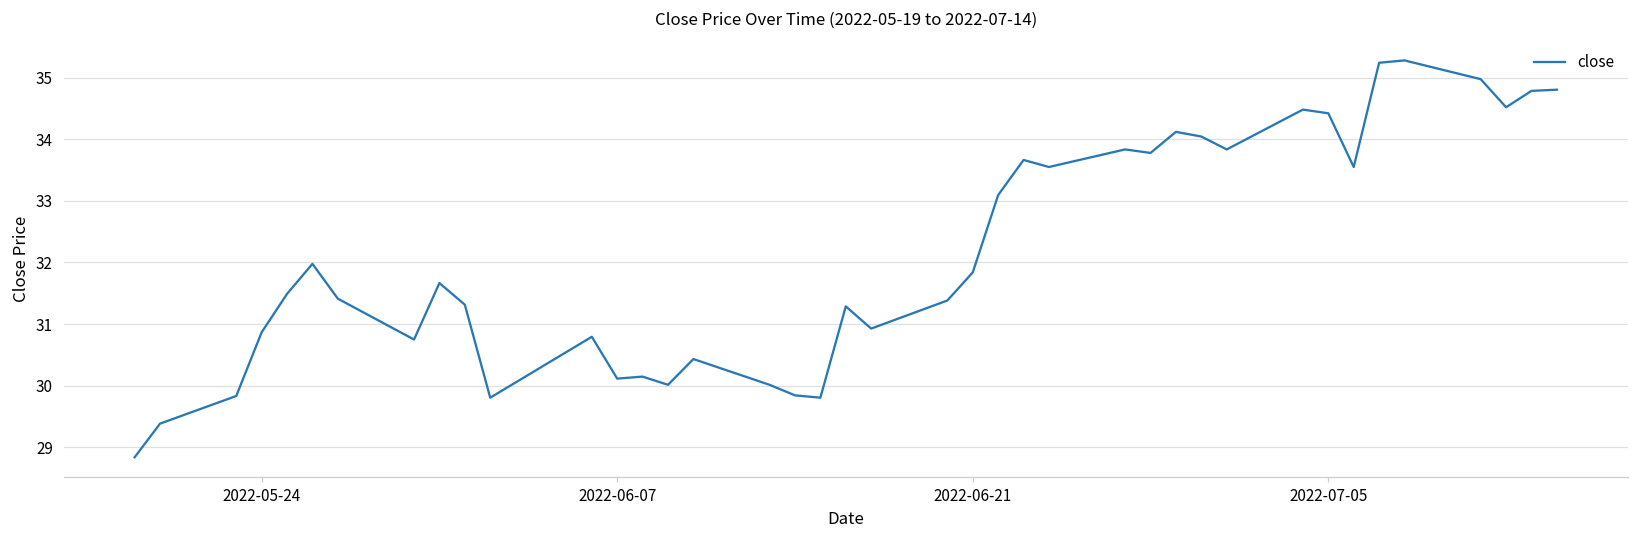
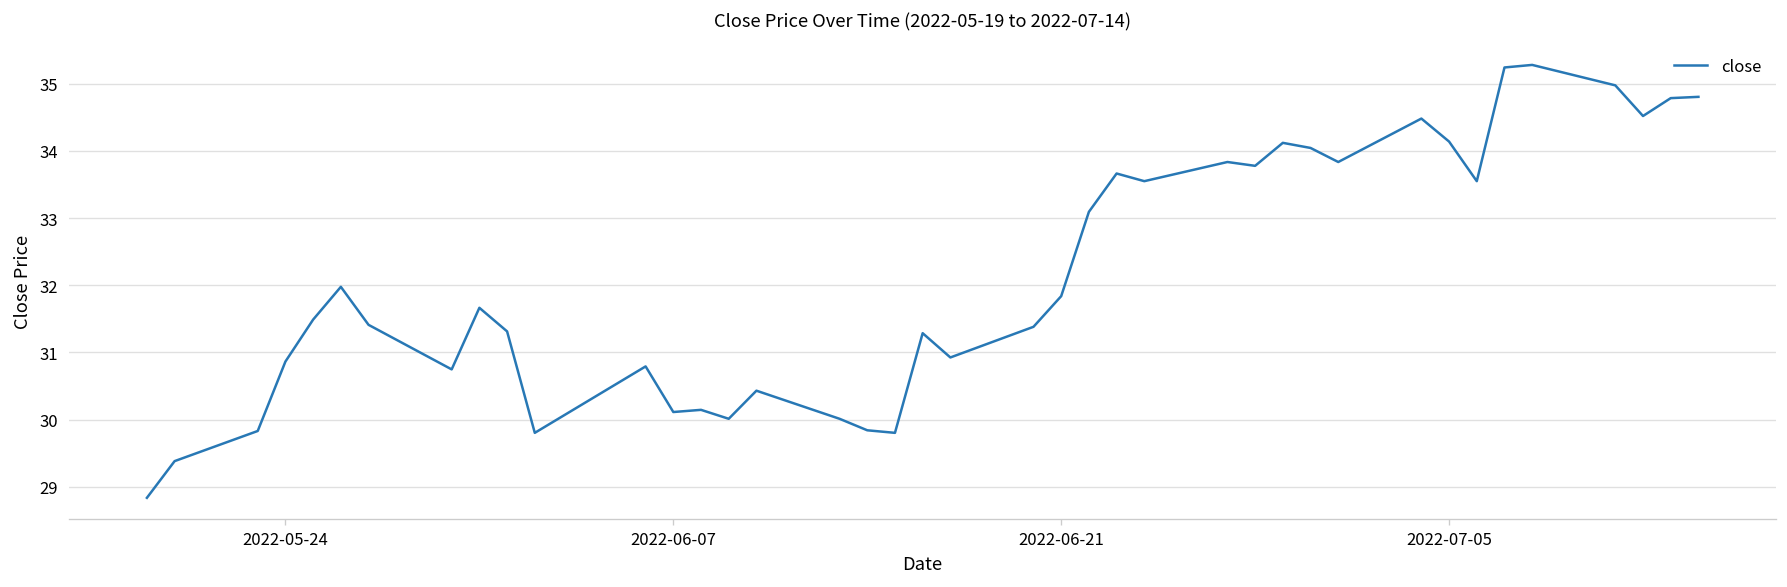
  {
    "2022-05-24": 30.9,
    "2022-06-07": 30.1,
    "2022-06-21": 31.8,
-   "2022-07-05": 34.4
+   "2022-07-05": 34.1
  }
